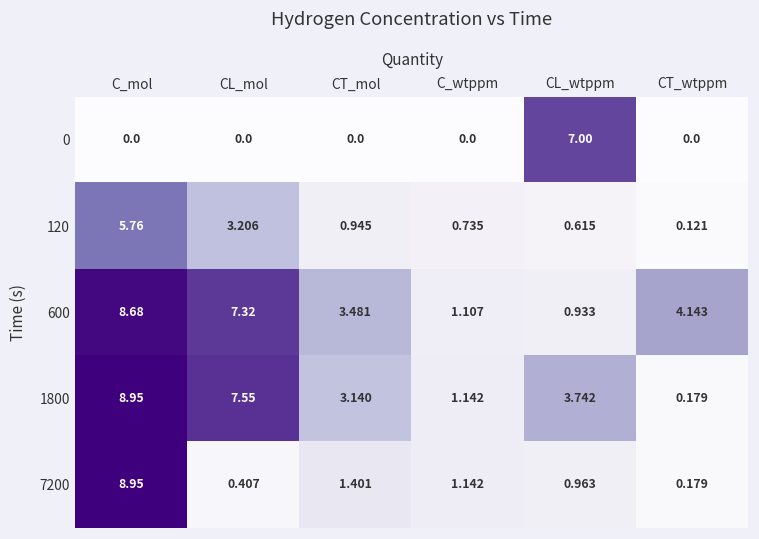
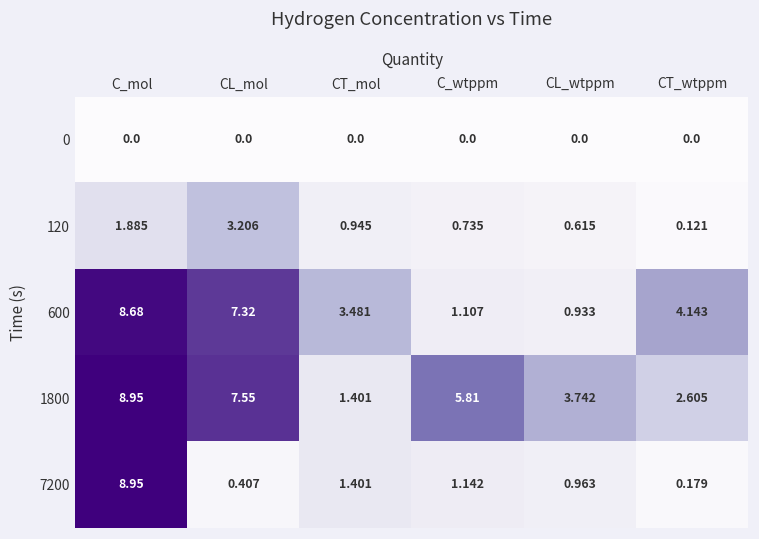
  {
    "0": {
      "C_mol": 0.0,
      "CL_mol": 0.0,
      "CT_mol": 0.0,
      "C_wtppm": 0.0,
-     "CL_wtppm": 7.00,
+     "CL_wtppm": 0.0,
      "CT_wtppm": 0.0
    },
    "120": {
-     "C_mol": 5.76,
+     "C_mol": 1.885,
      "CL_mol": 3.206,
      "CT_mol": 0.945,
      "C_wtppm": 0.735,
      "CL_wtppm": 0.615,
      "CT_wtppm": 0.121
    },
    "600": {
      "C_mol": 8.68,
      "CL_mol": 7.32,
      "CT_mol": 3.481,
      "C_wtppm": 1.107,
      "CL_wtppm": 0.933,
      "CT_wtppm": 4.143
    },
    "1800": {
      "C_mol": 8.95,
      "CL_mol": 7.55,
-     "CT_mol": 3.140,
-     "C_wtppm": 1.142,
+     "CT_mol": 1.401,
+     "C_wtppm": 5.81,
      "CL_wtppm": 3.742,
-     "CT_wtppm": 0.179
+     "CT_wtppm": 2.605
    },
    "7200": {
      "C_mol": 8.95,
      "CL_mol": 0.407,
      "CT_mol": 1.401,
      "C_wtppm": 1.142,
      "CL_wtppm": 0.963,
      "CT_wtppm": 0.179
    }
  }
